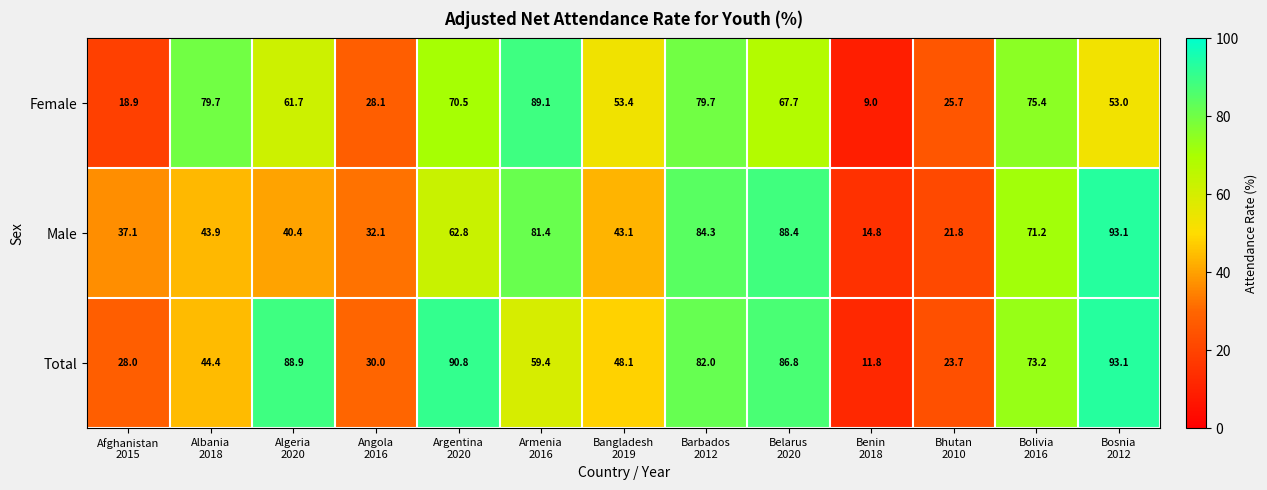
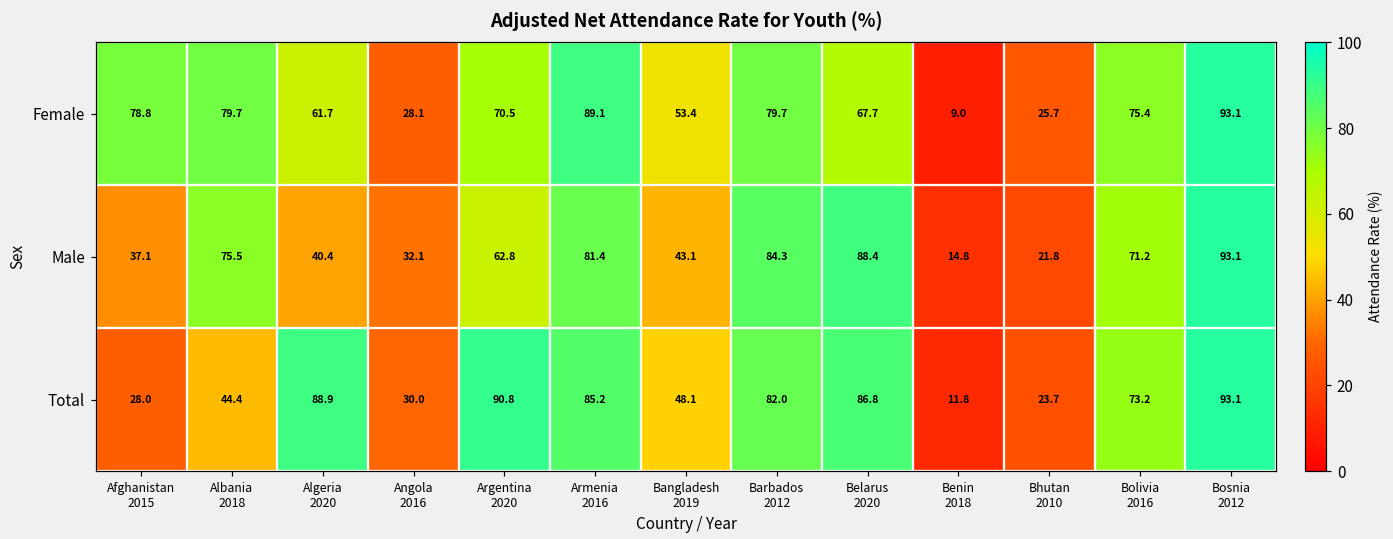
  {
    "Female": {
-     "Afghanistan 2015": 18.9,
+     "Afghanistan 2015": 78.8,
      "Albania 2018": 79.7,
      "Algeria 2020": 61.7,
      "Angola 2016": 28.1,
      "Argentina 2020": 70.5,
      "Armenia 2016": 89.1,
      "Bangladesh 2019": 53.4,
      "Barbados 2012": 79.7,
      "Belarus 2020": 67.7,
      "Benin 2018": 9.0,
      "Bhutan 2010": 25.7,
      "Bolivia 2016": 75.4,
-     "Bosnia 2012": 53.0
+     "Bosnia 2012": 93.1
    },
    "Male": {
      "Afghanistan 2015": 37.1,
-     "Albania 2018": 43.9,
+     "Albania 2018": 75.5,
      "Algeria 2020": 40.4,
      "Angola 2016": 32.1,
      "Argentina 2020": 62.8,
      "Armenia 2016": 81.4,
      "Bangladesh 2019": 43.1,
      "Barbados 2012": 84.3,
      "Belarus 2020": 88.4,
      "Benin 2018": 14.8,
      "Bhutan 2010": 21.8,
      "Bolivia 2016": 71.2,
      "Bosnia 2012": 93.1
    },
    "Total": {
      "Afghanistan 2015": 28.0,
      "Albania 2018": 44.4,
      "Algeria 2020": 88.9,
      "Angola 2016": 30.0,
      "Argentina 2020": 90.8,
-     "Armenia 2016": 59.4,
+     "Armenia 2016": 85.2,
      "Bangladesh 2019": 48.1,
      "Barbados 2012": 82.0,
      "Belarus 2020": 86.8,
      "Benin 2018": 11.8,
      "Bhutan 2010": 23.7,
      "Bolivia 2016": 73.2,
      "Bosnia 2012": 93.1
    }
  }
